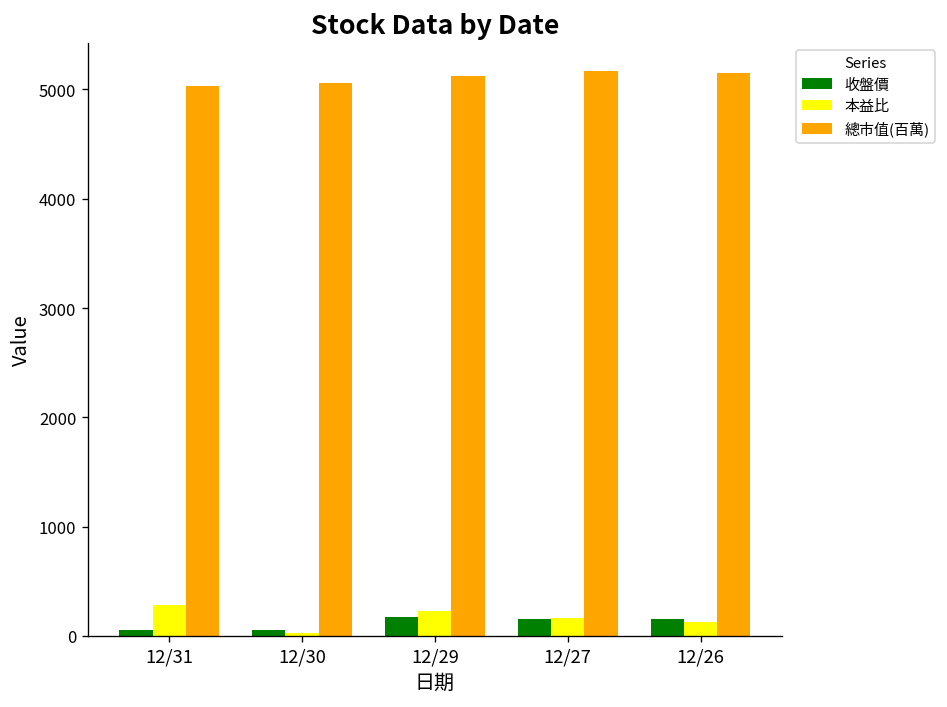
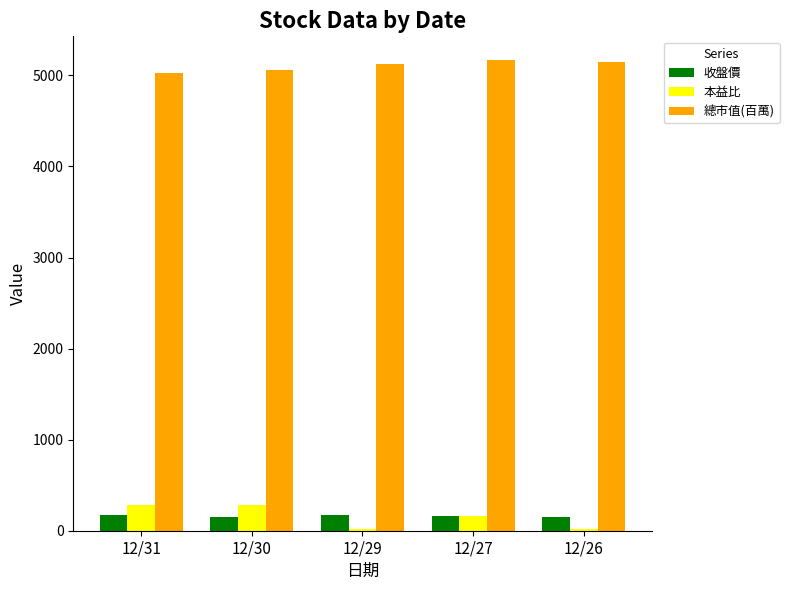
  {
    "收盤價": {
-     "12/31": 100,
-     "12/30": 100,
+     "12/31": 200,
+     "12/30": 200,
      "12/29": 200,
      "12/27": 200,
      "12/26": 200
    },
    "本益比": {
      "12/31": 300,
-     "12/30": 0,
-     "12/29": 200,
+     "12/30": 300,
+     "12/29": 0,
      "12/27": 200,
-     "12/26": 100
+     "12/26": 0
    },
    "總市值(百萬)": {
      "12/31": 5000,
      "12/30": 5100,
      "12/29": 5100,
      "12/27": 5200,
      "12/26": 5200
    }
  }
